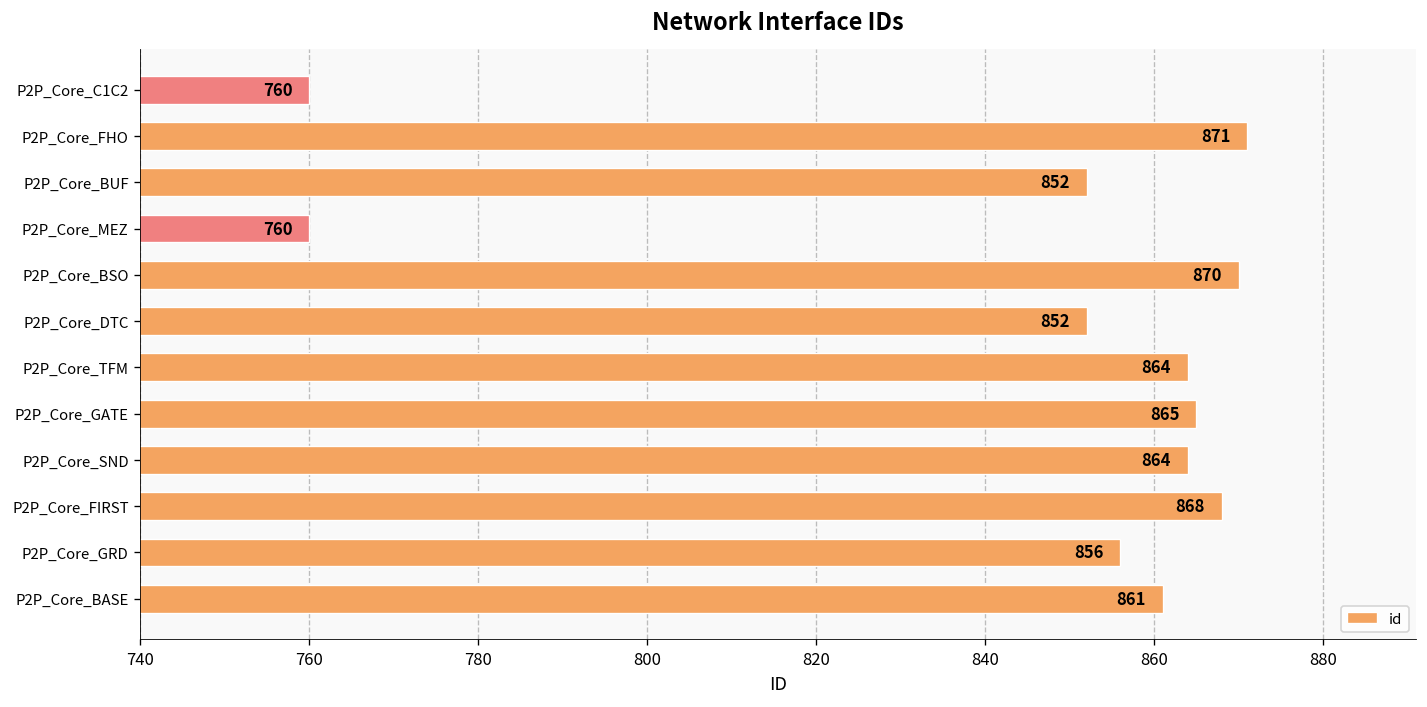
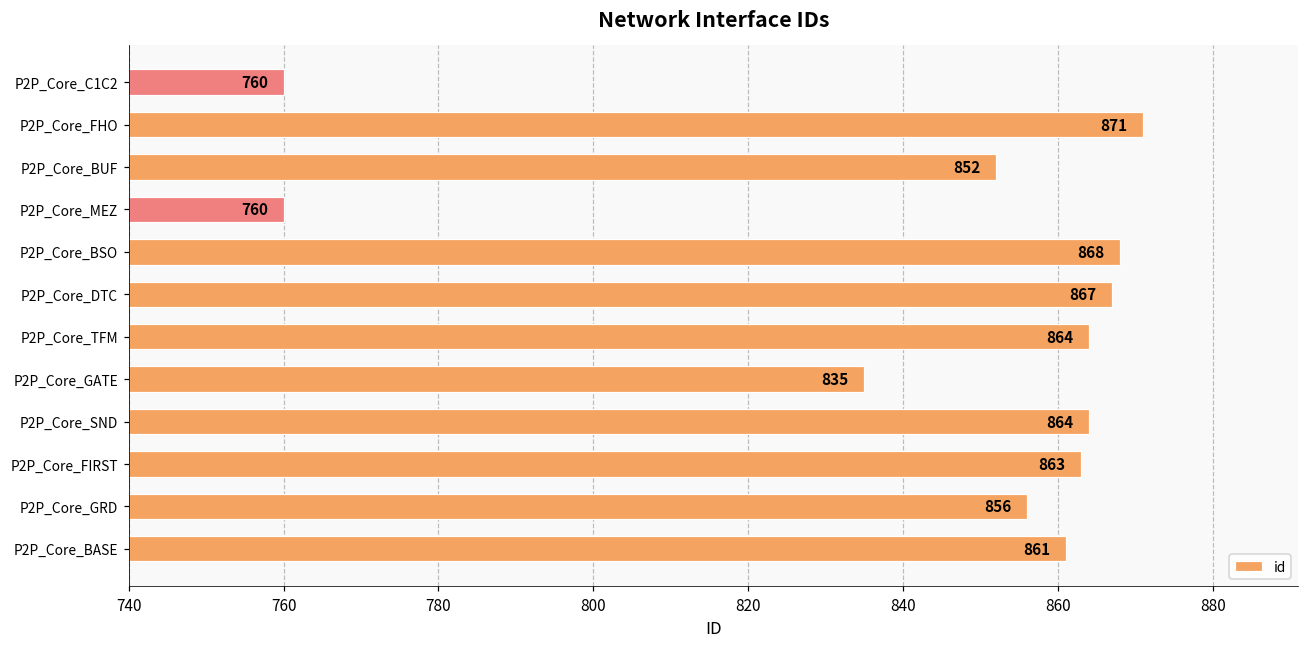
  {
    "P2P_Core_C1C2": 760,
    "P2P_Core_FHO": 871,
    "P2P_Core_BUF": 852,
    "P2P_Core_MEZ": 760,
-   "P2P_Core_BSO": 870,
-   "P2P_Core_DTC": 852,
+   "P2P_Core_BSO": 868,
+   "P2P_Core_DTC": 867,
    "P2P_Core_TFM": 864,
-   "P2P_Core_GATE": 865,
+   "P2P_Core_GATE": 835,
    "P2P_Core_SND": 864,
-   "P2P_Core_FIRST": 868,
+   "P2P_Core_FIRST": 863,
    "P2P_Core_GRD": 856,
    "P2P_Core_BASE": 861
  }
